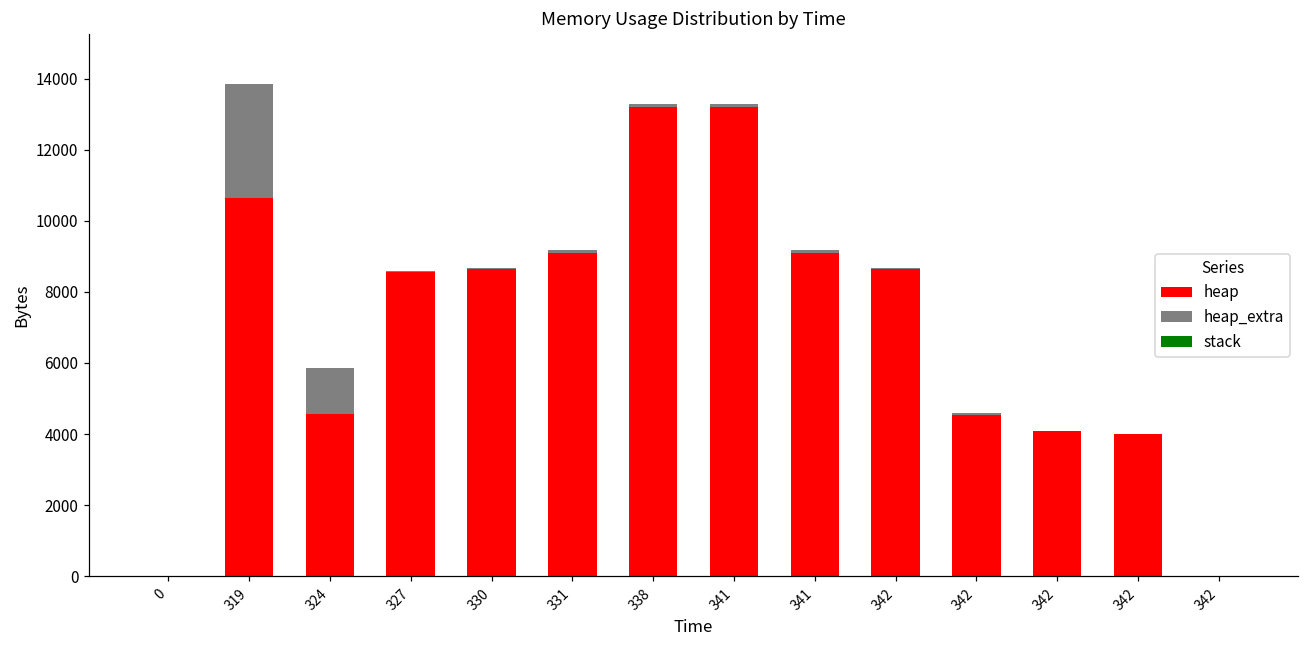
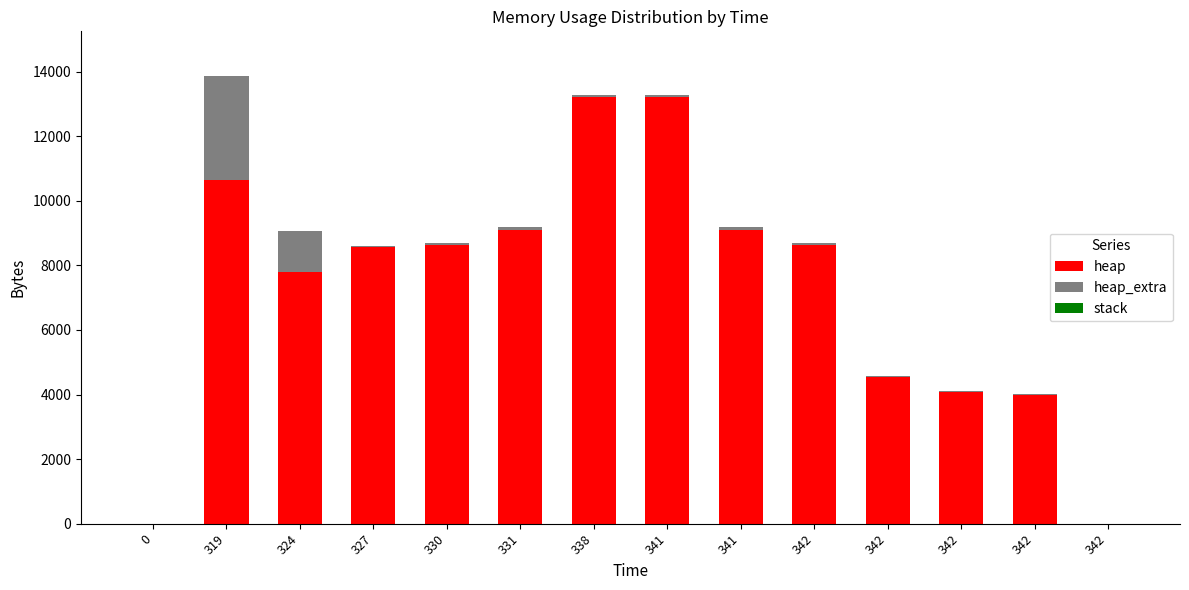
  {
    "heap": {
      "0": 0,
      "319": 10700,
-     "324": 4600,
+     "324": 7800,
      "327": 8600,
      "330": 8600,
      "331": 9100,
      "338": 13200
    },
    "stack": {
      "0": 0,
      "327": 0,
      "330": 0,
      "331": 0,
      "338": 0
    }
  }
